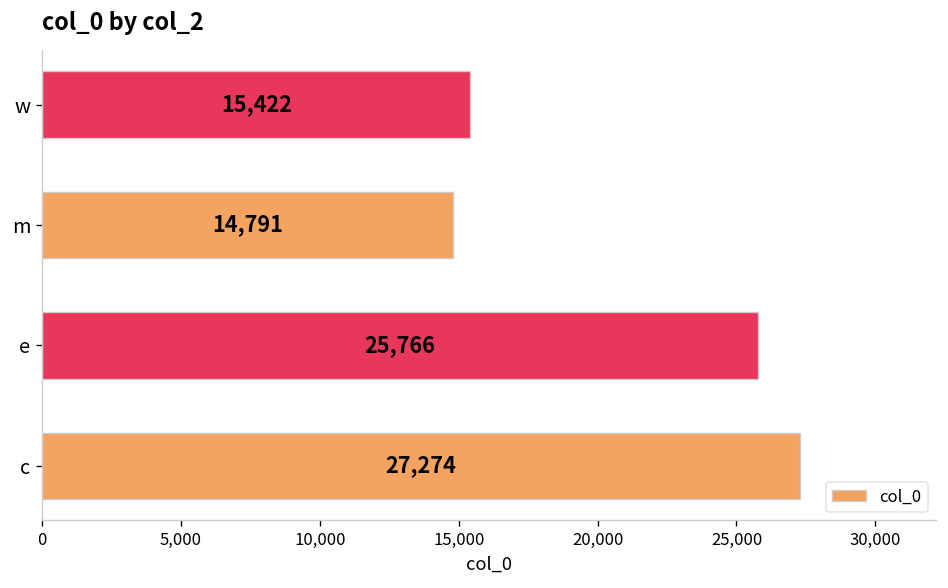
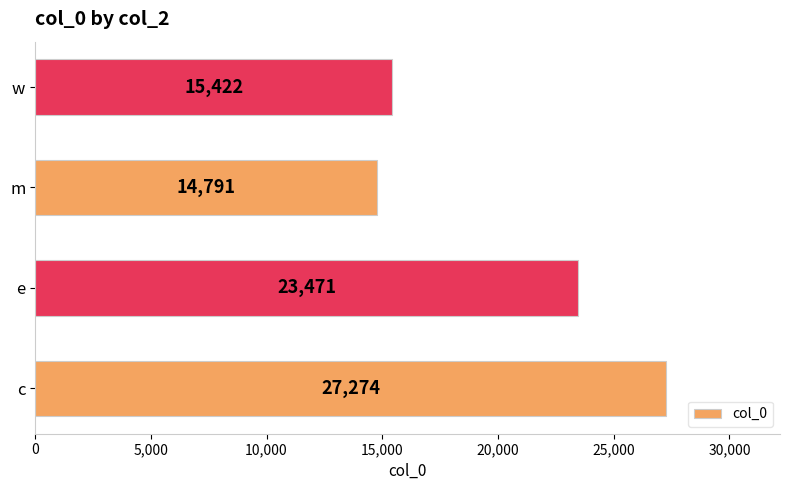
  {
    "w": "15,422",
    "m": "14,791",
-   "e": "25,766",
+   "e": "23,471",
    "c": "27,274"
  }
